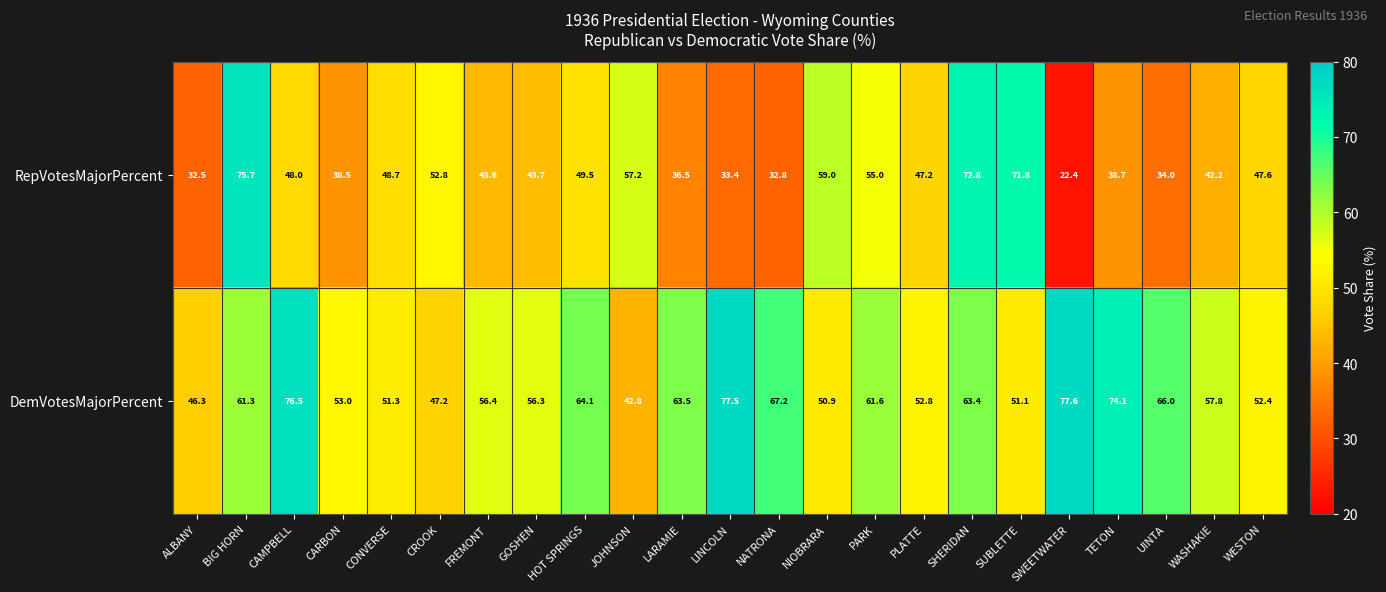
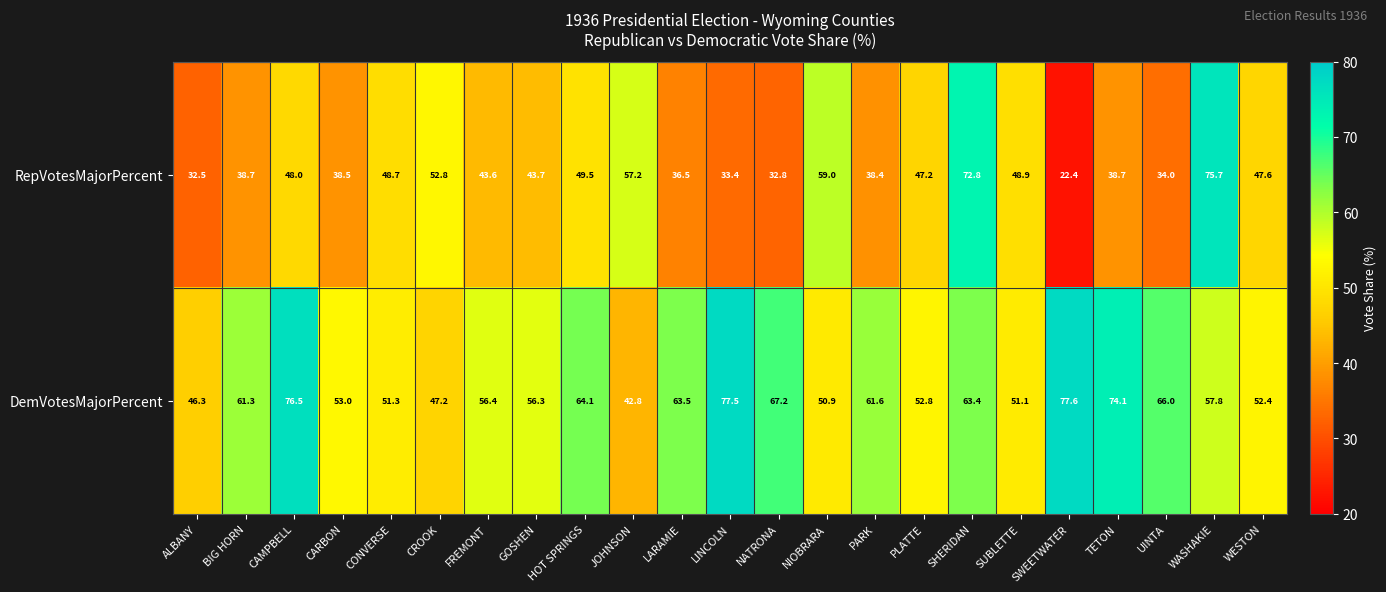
  {
    "RepVotesMajorPercent": {
      "ALBANY": 32.5,
-     "BIG HORN": 75.7,
+     "BIG HORN": 38.7,
      "CAMPBELL": 48.0,
      "CARBON": 38.5,
      "CONVERSE": 48.7,
      "CROOK": 52.8,
      "FREMONT": 43.6,
      "GOSHEN": 43.7,
      "HOT SPRINGS": 49.5,
      "JOHNSON": 57.2,
      "LARAMIE": 36.5,
      "LINCOLN": 33.4,
      "NATRONA": 32.8,
      "NIOBRARA": 59.0,
-     "PARK": 55.0,
+     "PARK": 38.4,
      "PLATTE": 47.2,
      "SHERIDAN": 72.8,
-     "SUBLETTE": 71.8,
+     "SUBLETTE": 48.9,
      "SWEETWATER": 22.4,
      "TETON": 38.7,
      "UINTA": 34.0,
-     "WASHAKIE": 42.2,
+     "WASHAKIE": 75.7,
      "WESTON": 47.6
    },
    "DemVotesMajorPercent": {
      "ALBANY": 46.3,
      "BIG HORN": 61.3,
      "CAMPBELL": 76.5,
      "CARBON": 53.0,
      "CONVERSE": 51.3,
      "CROOK": 47.2,
      "FREMONT": 56.4,
      "GOSHEN": 56.3,
      "HOT SPRINGS": 64.1,
      "JOHNSON": 42.8,
      "LARAMIE": 63.5,
      "LINCOLN": 77.5,
      "NATRONA": 67.2,
      "NIOBRARA": 50.9,
      "PARK": 61.6,
      "PLATTE": 52.8,
      "SHERIDAN": 63.4,
      "SUBLETTE": 51.1,
      "SWEETWATER": 77.6,
      "TETON": 74.1,
      "UINTA": 66.0,
      "WASHAKIE": 57.8,
      "WESTON": 52.4
    }
  }
